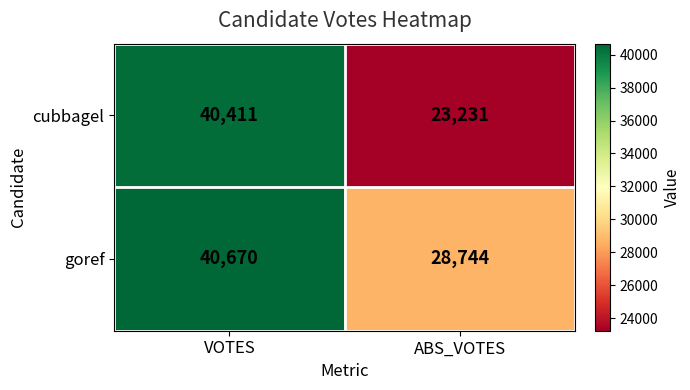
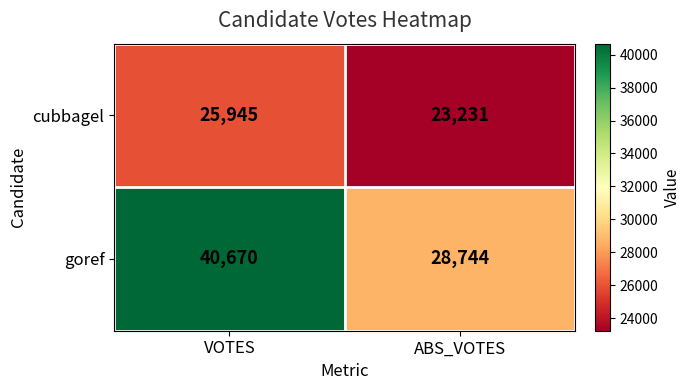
  {
    "cubbagel": {
-     "VOTES": "40,411",
+     "VOTES": "25,945",
      "ABS_VOTES": "23,231"
    },
    "goref": {
      "VOTES": "40,670",
      "ABS_VOTES": "28,744"
    }
  }
